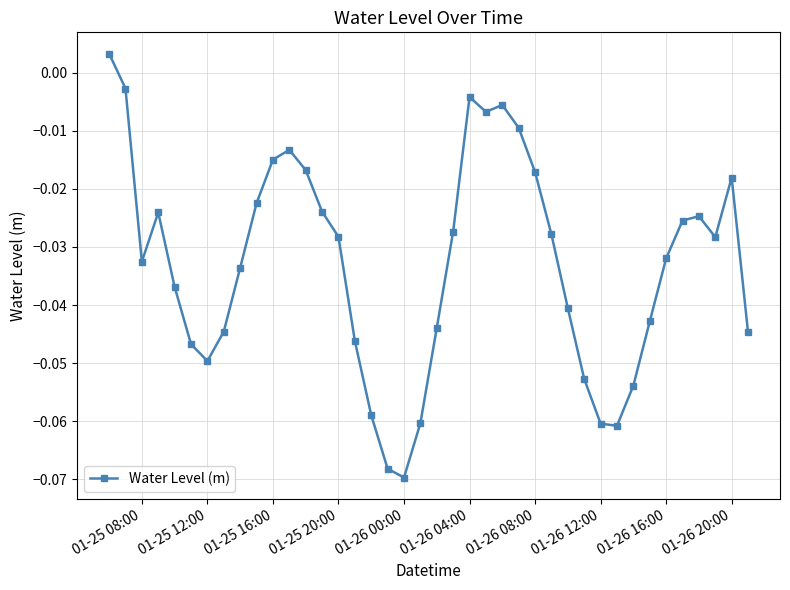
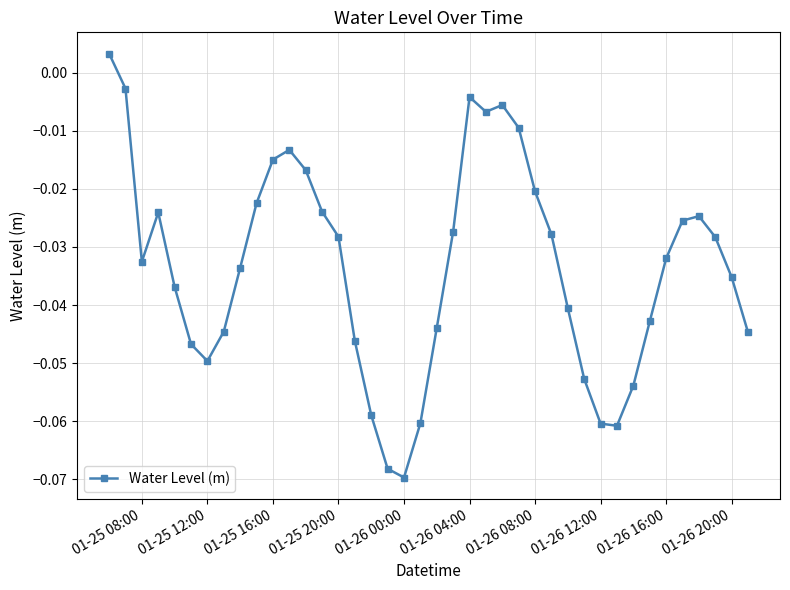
  {
    "01-25 08:00": -0.033,
    "01-25 12:00": -0.050,
    "01-25 16:00": -0.015,
    "01-25 20:00": -0.028,
    "01-26 00:00": -0.070,
    "01-26 04:00": -0.004,
-   "01-26 08:00": -0.017,
+   "01-26 08:00": -0.020,
    "01-26 12:00": -0.060,
    "01-26 16:00": -0.032,
-   "01-26 20:00": -0.018
+   "01-26 20:00": -0.035
  }
